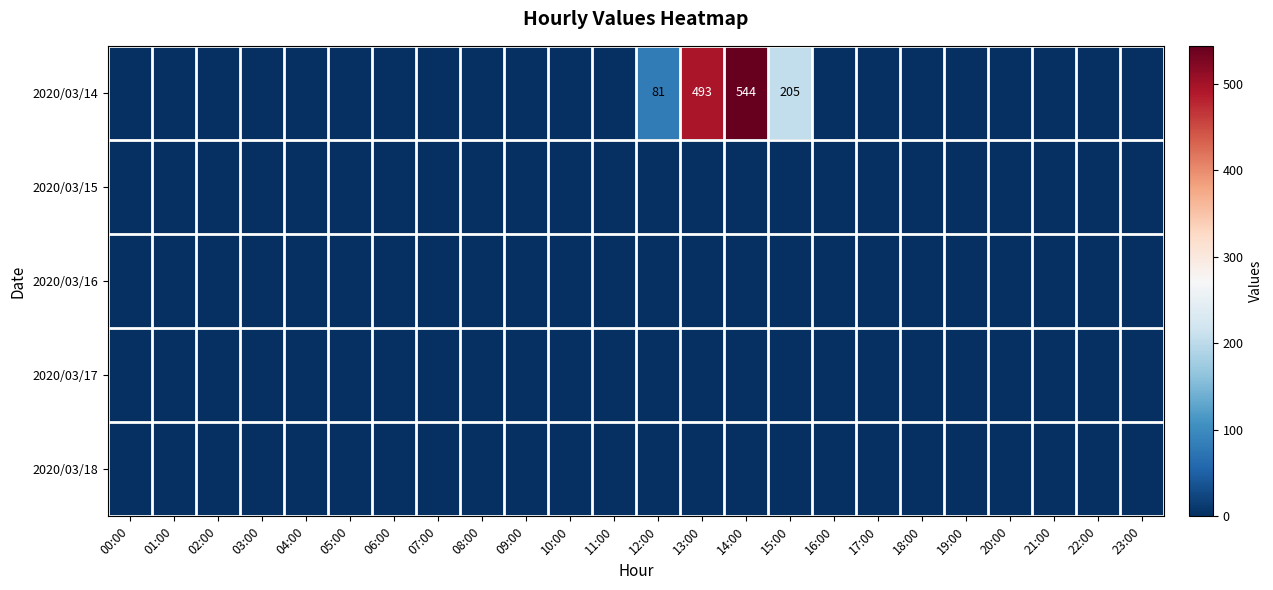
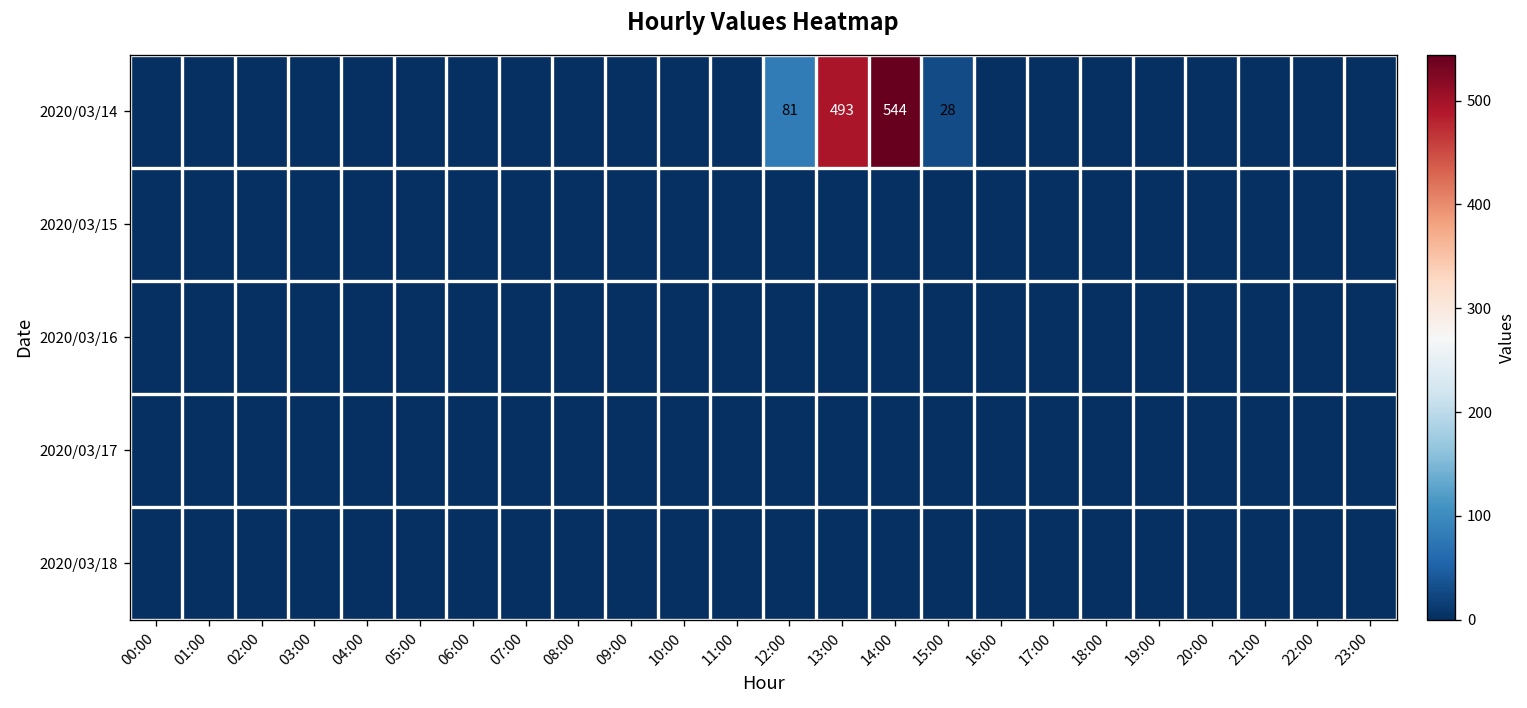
  {
    "2020/03/14": {
      "12:00": 81,
      "13:00": 493,
      "14:00": 544,
-     "15:00": 205
+     "15:00": 28
    }
  }
